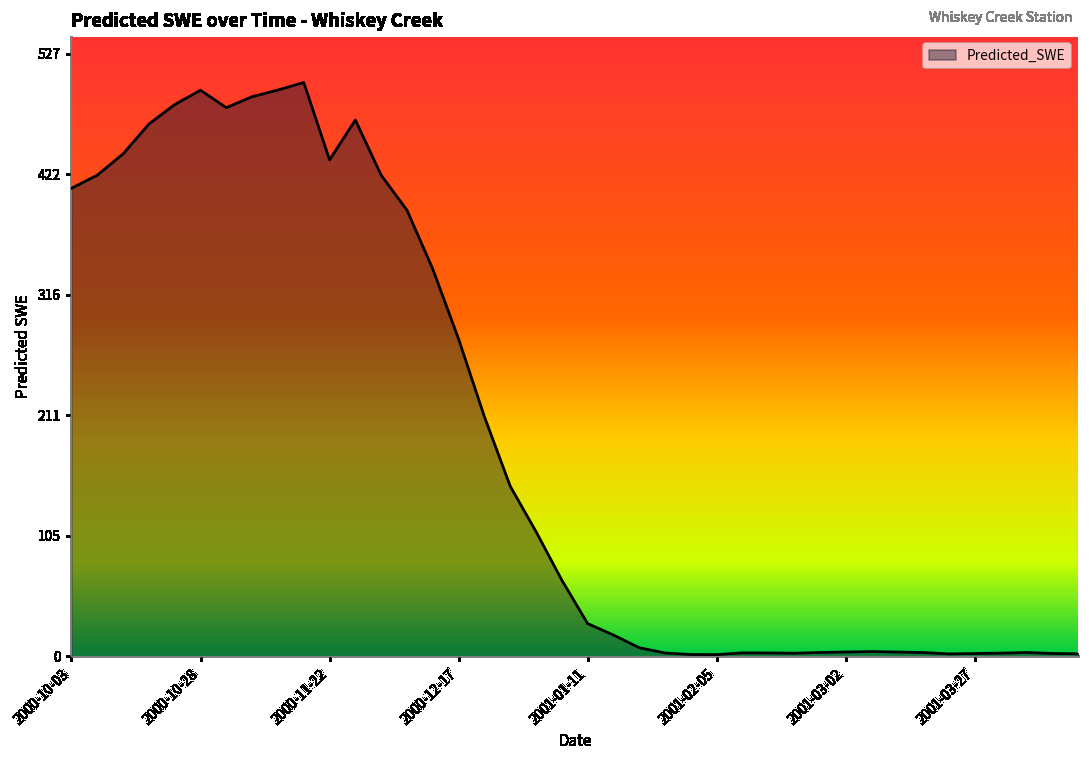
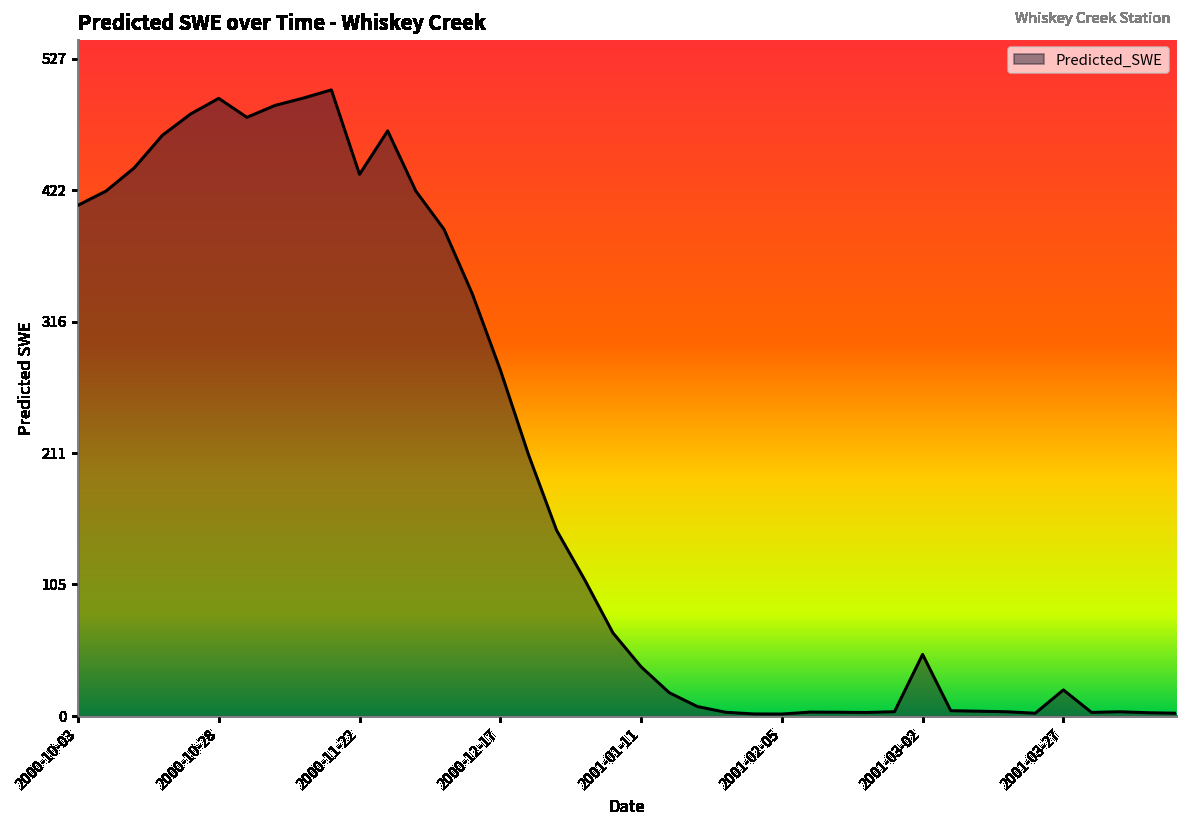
  {
    "2000-10-03": 410,
    "2000-10-28": 495,
    "2000-11-22": 434,
    "2000-12-17": 278,
-   "2001-01-11": 29,
+   "2001-01-11": 39,
    "2001-02-05": 1,
-   "2001-03-02": 4,
-   "2001-03-27": 2
+   "2001-03-02": 49,
+   "2001-03-27": 21
  }
